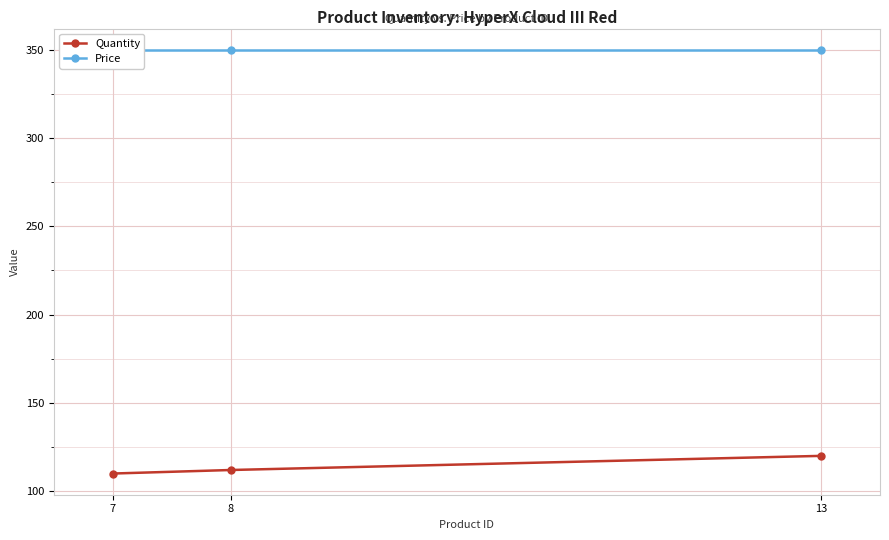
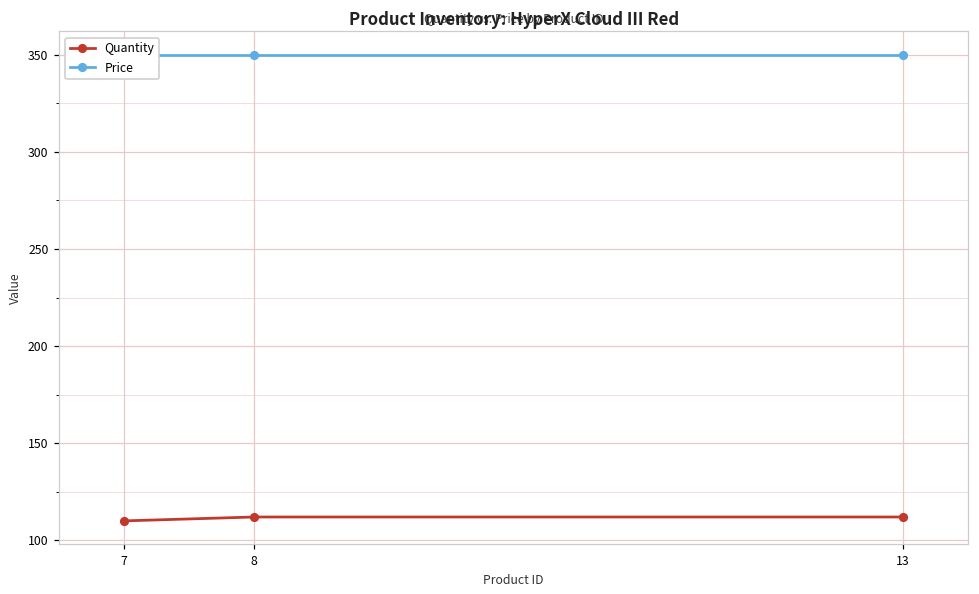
  {
    "Quantity": {
      "7": 110,
      "8": 112,
-     "13": 120
+     "13": 112
    },
    "Price": {
      "8": 350,
      "13": 350
    }
  }
